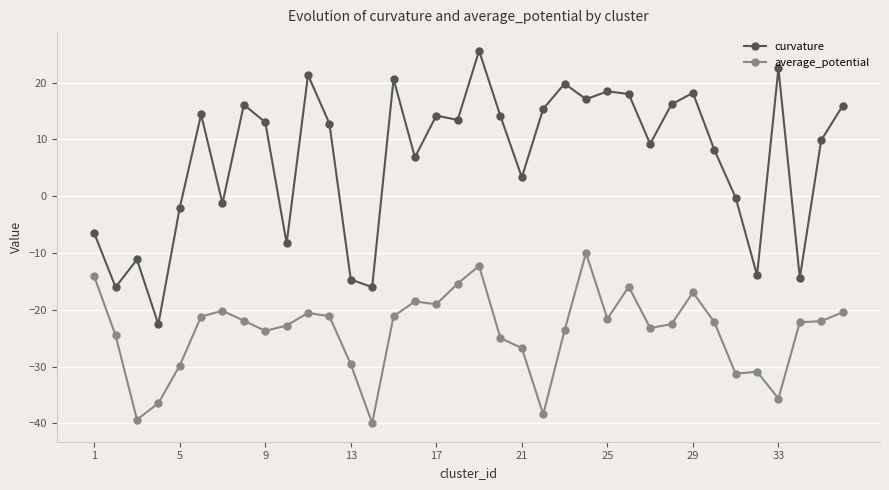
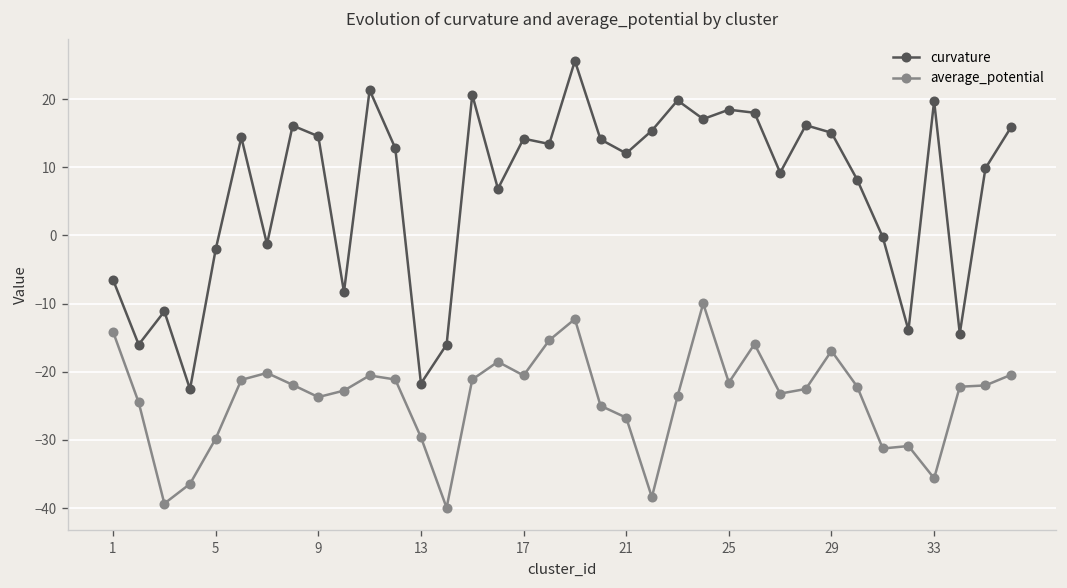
  {
    "curvature": {
      "1": -7,
      "5": -2,
-     "9": 13,
-     "13": -15,
+     "9": 15,
+     "13": -22,
      "17": 14,
-     "21": 3,
+     "21": 12,
      "25": 18,
-     "29": 18,
-     "33": 23
+     "29": 15,
+     "33": 20
    },
    "average_potential": {
      "1": -14,
      "5": -30,
      "9": -24,
      "13": -30,
-     "17": -19,
+     "17": -21,
      "21": -27,
      "25": -22,
      "29": -17,
      "33": -36
    }
  }
